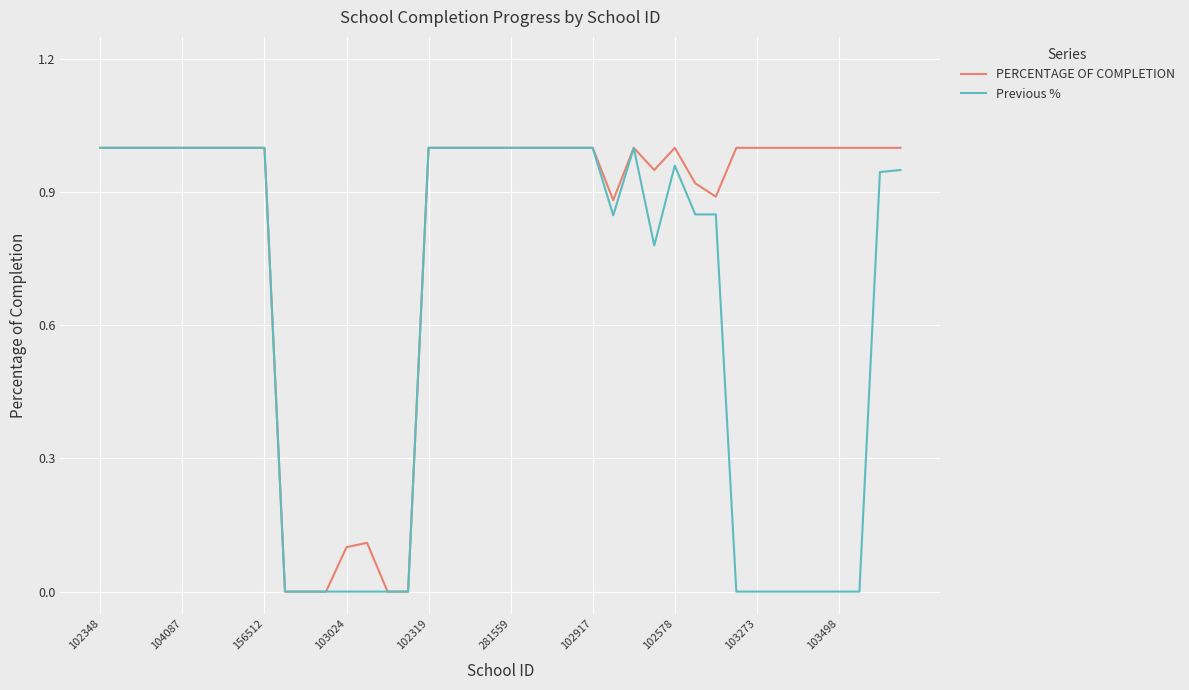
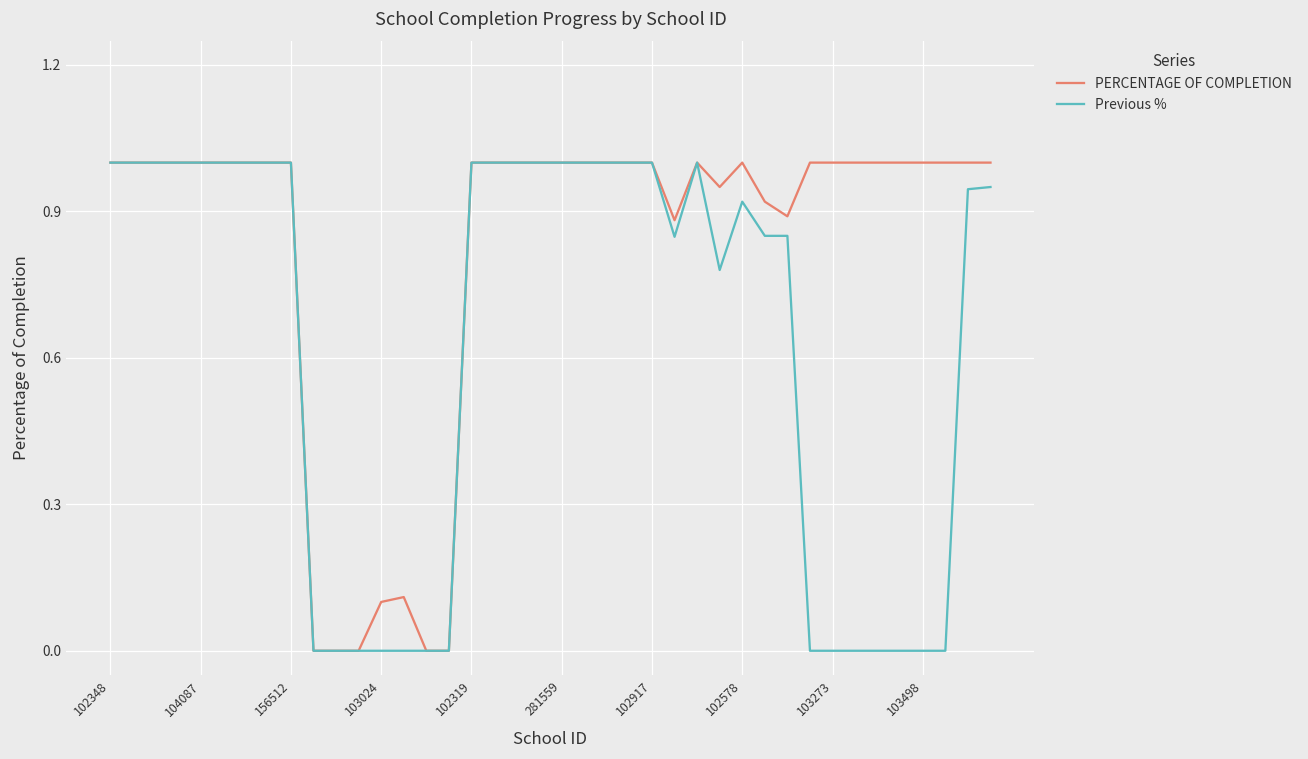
  {
    "PERCENTAGE OF COMPLETION": {
      "102578": 1.00,
      "103273": 1.00,
      "103498": 1.00
    },
    "Previous %": {
-     "102578": 0.96,
+     "102578": 0.92,
      "103273": 0.00,
      "103498": 0.00
    }
  }
